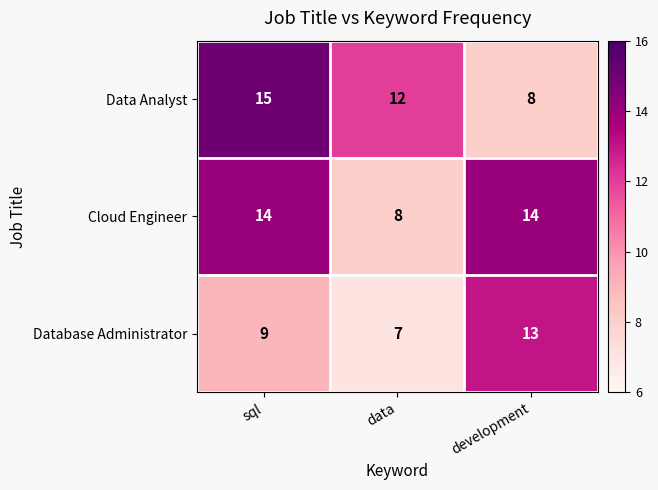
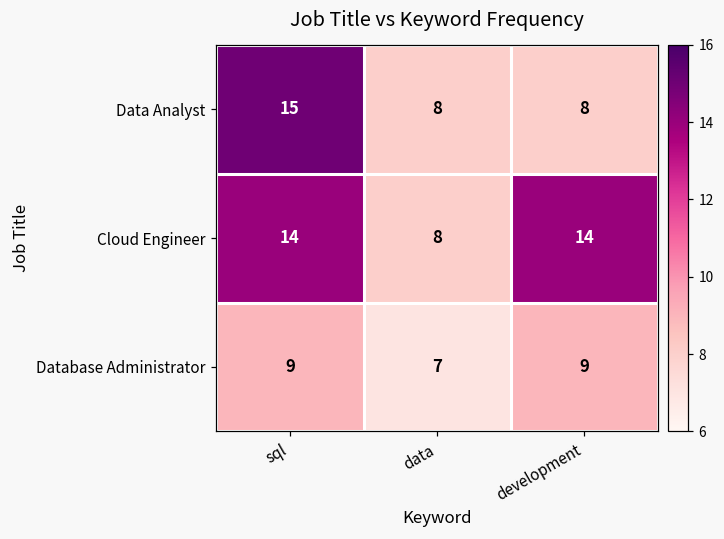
  {
    "Data Analyst": {
      "sql": 15,
-     "data": 12,
+     "data": 8,
      "development": 8
    },
    "Cloud Engineer": {
      "sql": 14,
      "data": 8,
      "development": 14
    },
    "Database Administrator": {
      "sql": 9,
      "data": 7,
-     "development": 13
+     "development": 9
    }
  }
